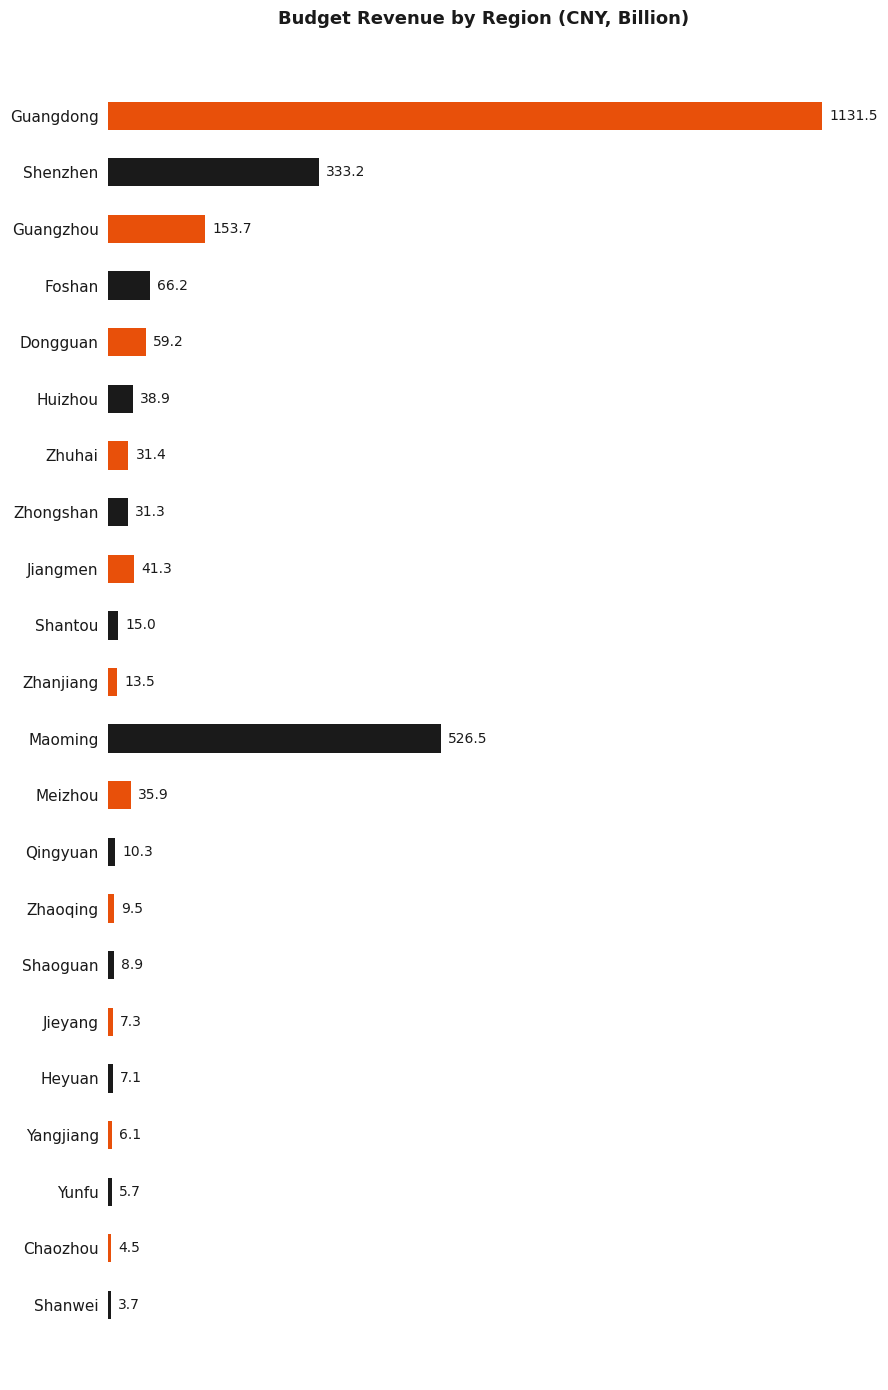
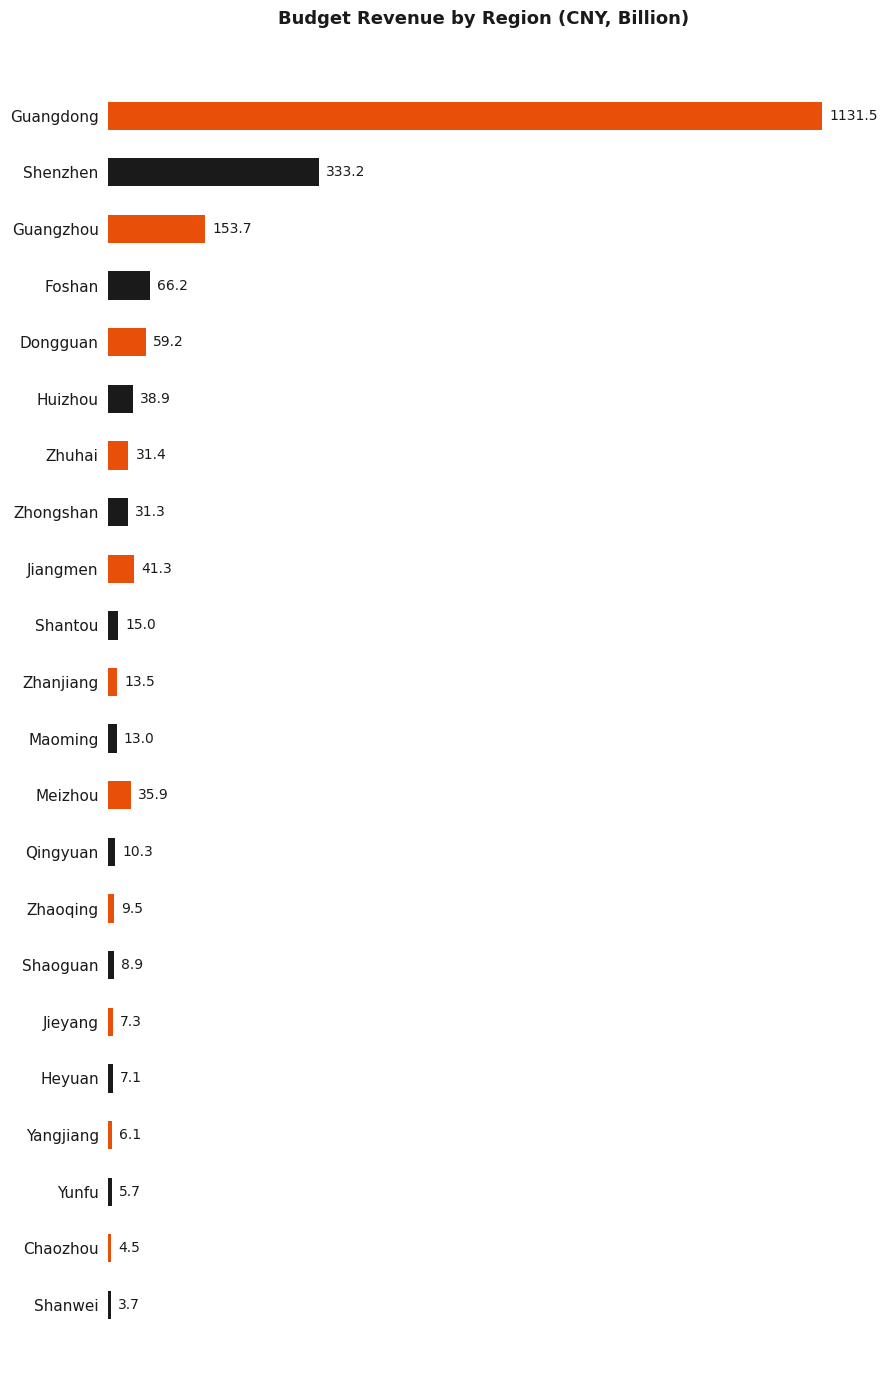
  {
    "Guangdong": 1131.5,
    "Shenzhen": 333.2,
    "Guangzhou": 153.7,
    "Foshan": 66.2,
    "Dongguan": 59.2,
    "Huizhou": 38.9,
    "Zhuhai": 31.4,
    "Zhongshan": 31.3,
    "Jiangmen": 41.3,
    "Shantou": 15.0,
    "Zhanjiang": 13.5,
-   "Maoming": 526.5,
+   "Maoming": 13.0,
    "Meizhou": 35.9,
    "Qingyuan": 10.3,
    "Zhaoqing": 9.5,
    "Shaoguan": 8.9,
    "Jieyang": 7.3,
    "Heyuan": 7.1,
    "Yangjiang": 6.1,
    "Yunfu": 5.7,
    "Chaozhou": 4.5,
    "Shanwei": 3.7
  }
